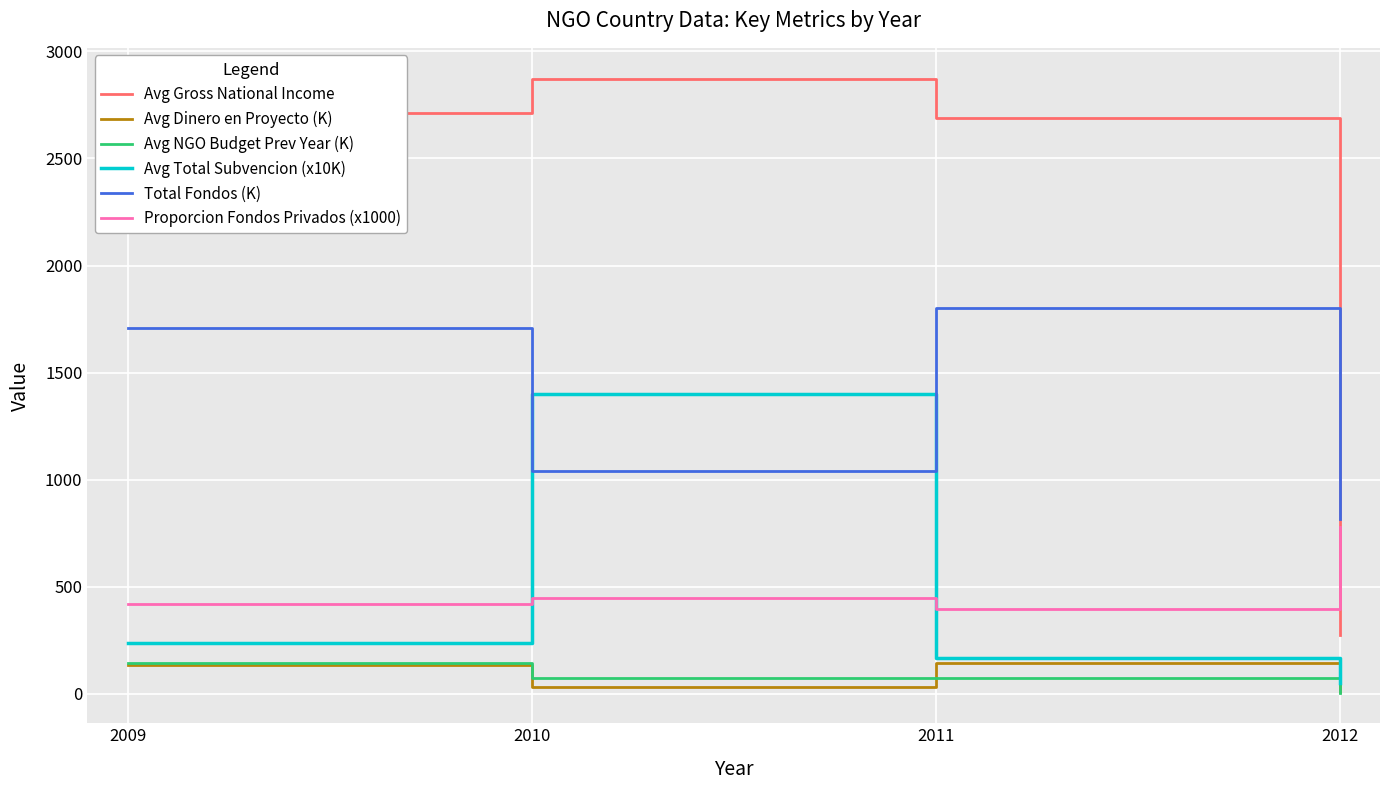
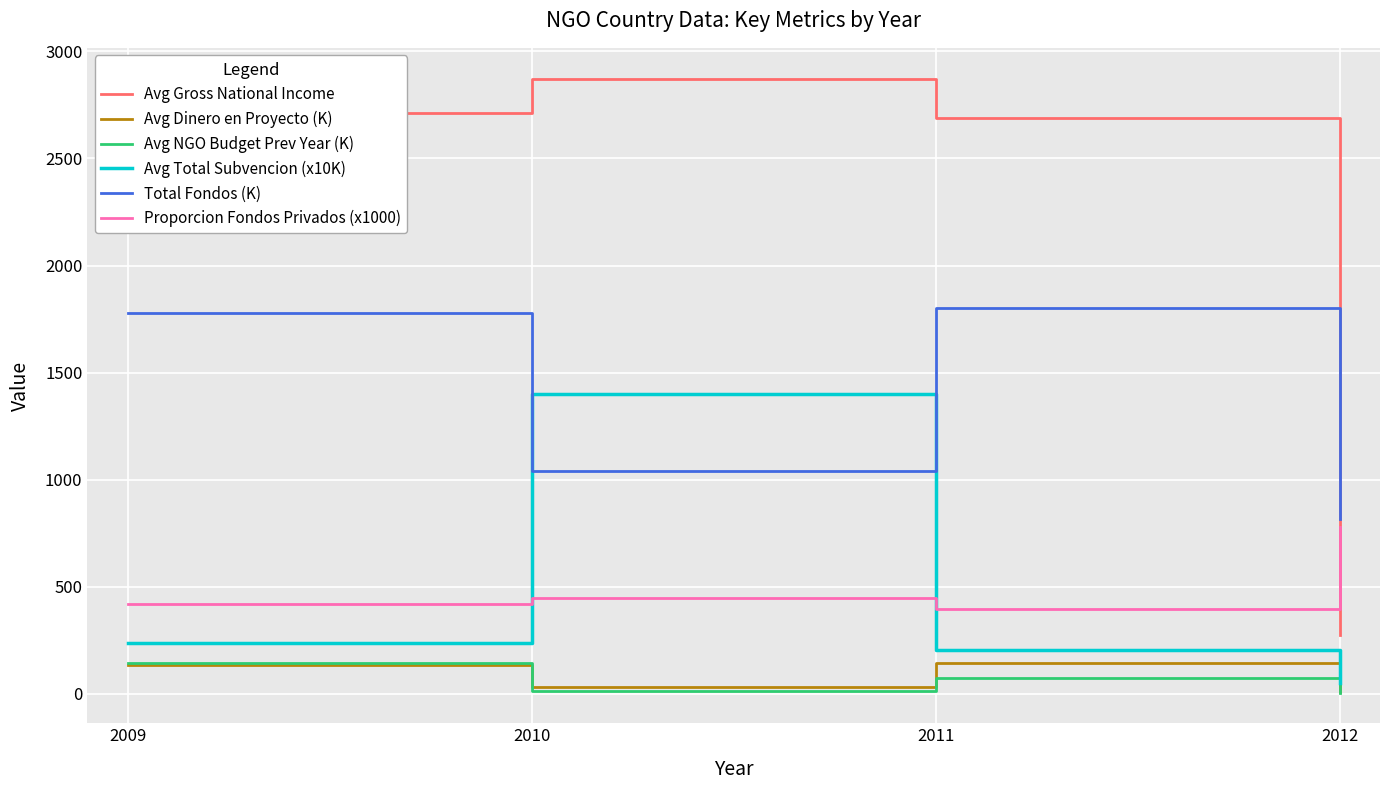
  {
    "Avg Gross National Income": {
      "2010": 2870,
      "2011": 2690,
      "2012": 280
    },
    "Avg Dinero en Proyecto (K)": {
      "2010": 30,
      "2011": 140
    },
    "Avg NGO Budget Prev Year (K)": {
-     "2010": 70,
+     "2010": 10,
      "2011": 70
    },
    "Avg Total Subvencion (x10K)": {
      "2009": 240,
      "2010": 1400,
-     "2011": 170,
+     "2011": 200,
      "2012": 50
    },
    "Total Fondos (K)": {
-     "2009": 1710,
+     "2009": 1780,
      "2010": 1040,
      "2011": 1800,
      "2012": 820
    },
    "Proporcion Fondos Privados (x1000)": {
      "2009": 420,
      "2010": 450,
      "2011": 390,
      "2012": 780
    }
  }
